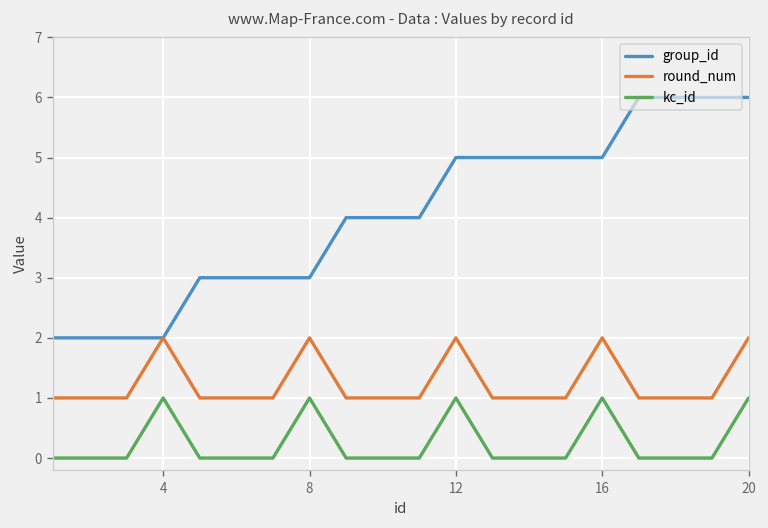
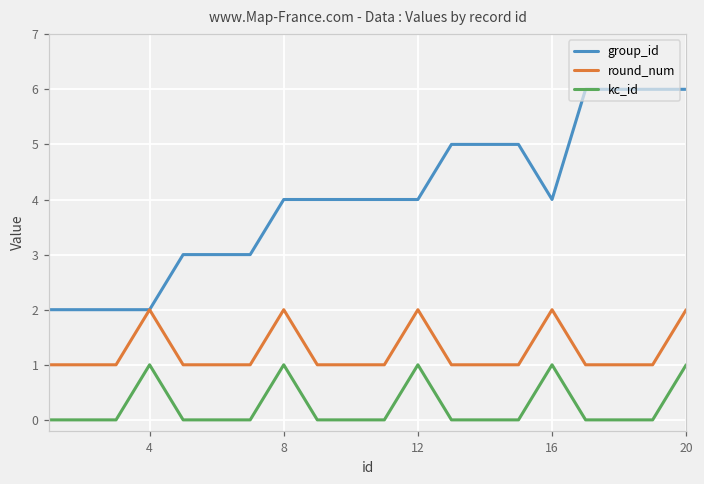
  {
    "group_id": {
-     "8": 3,
-     "12": 5,
-     "16": 5,
+     "8": 4,
+     "12": 4,
+     "16": 4,
      "20": 6
    },
    "round_num": {
      "8": 2,
      "12": 2,
      "16": 2,
      "20": 2
    },
    "kc_id": {
      "4": 1,
      "8": 1,
      "12": 1,
      "16": 1,
      "20": 1
    }
  }
